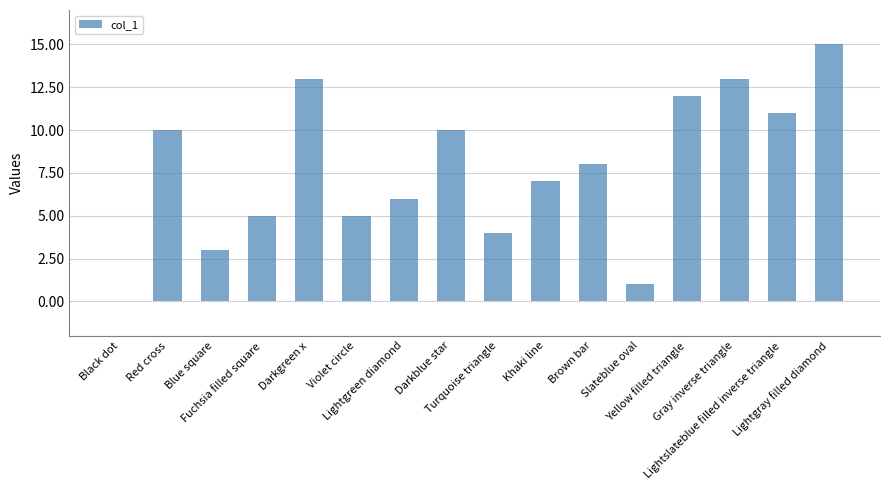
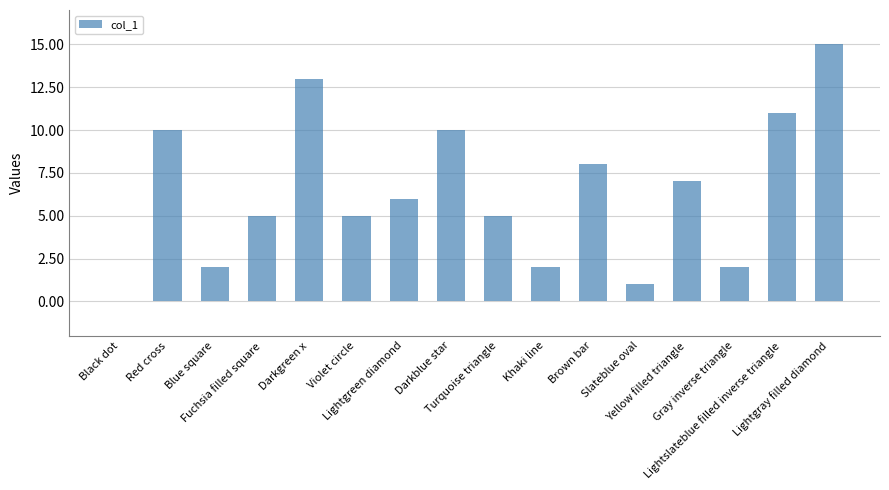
  {
    "Black dot": 0,
    "Red cross": 10,
-   "Blue square": 3,
+   "Blue square": 2,
    "Fuchsia filled square": 5,
    "Darkgreen x": 13,
    "Violet circle": 5,
    "Lightgreen diamond": 6,
    "Darkblue star": 10,
-   "Turquoise triangle": 4,
-   "Khaki line": 7,
+   "Turquoise triangle": 5,
+   "Khaki line": 2,
    "Brown bar": 8,
    "Slateblue oval": 1,
-   "Yellow filled triangle": 12,
-   "Gray inverse triangle": 13,
+   "Yellow filled triangle": 7,
+   "Gray inverse triangle": 2,
    "Lightslateblue filled inverse triangle": 11,
    "Lightgray filled diamond": 15
  }
